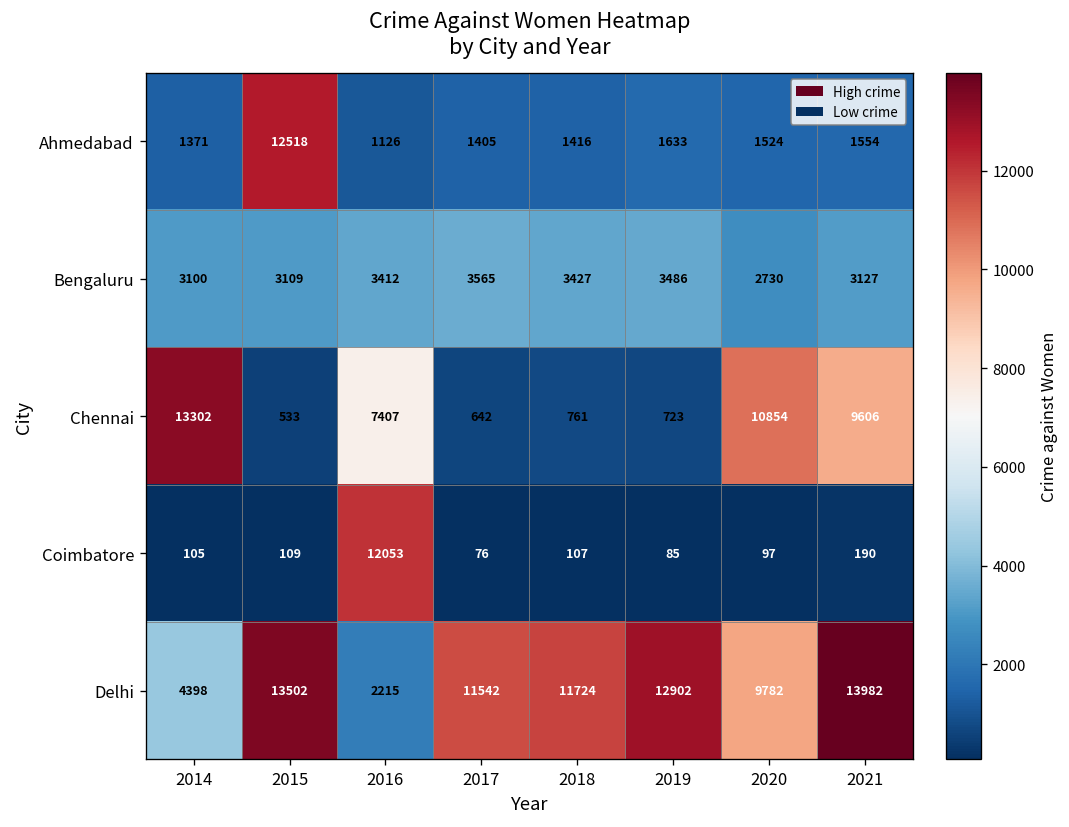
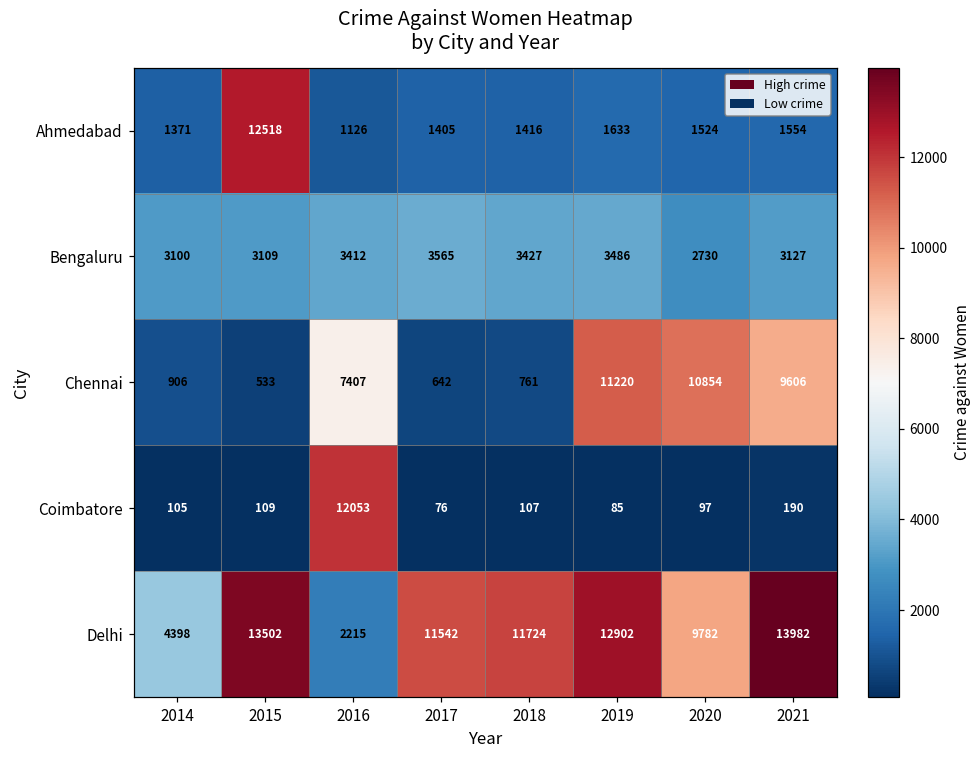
  {
    "Ahmedabad": {
      "2014": 1371,
      "2015": 12518,
      "2016": 1126,
      "2017": 1405,
      "2018": 1416,
      "2019": 1633,
      "2020": 1524,
      "2021": 1554
    },
    "Bengaluru": {
      "2014": 3100,
      "2015": 3109,
      "2016": 3412,
      "2017": 3565,
      "2018": 3427,
      "2019": 3486,
      "2020": 2730,
      "2021": 3127
    },
    "Chennai": {
-     "2014": 13302,
+     "2014": 906,
      "2015": 533,
      "2016": 7407,
      "2017": 642,
      "2018": 761,
-     "2019": 723,
+     "2019": 11220,
      "2020": 10854,
      "2021": 9606
    },
    "Coimbatore": {
      "2014": 105,
      "2015": 109,
      "2016": 12053,
      "2017": 76,
      "2018": 107,
      "2019": 85,
      "2020": 97,
      "2021": 190
    },
    "Delhi": {
      "2014": 4398,
      "2015": 13502,
      "2016": 2215,
      "2017": 11542,
      "2018": 11724,
      "2019": 12902,
      "2020": 9782,
      "2021": 13982
    }
  }
